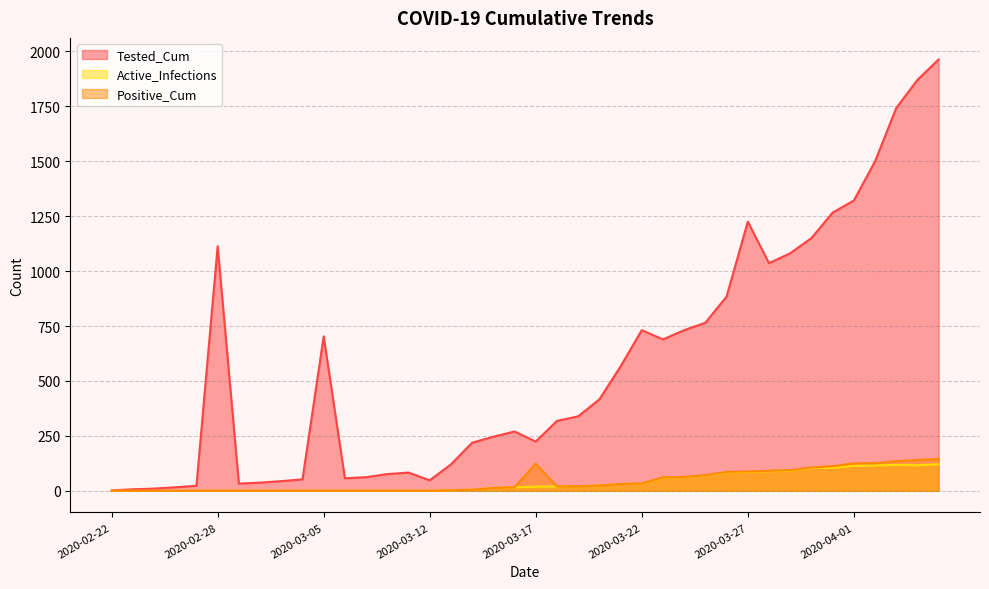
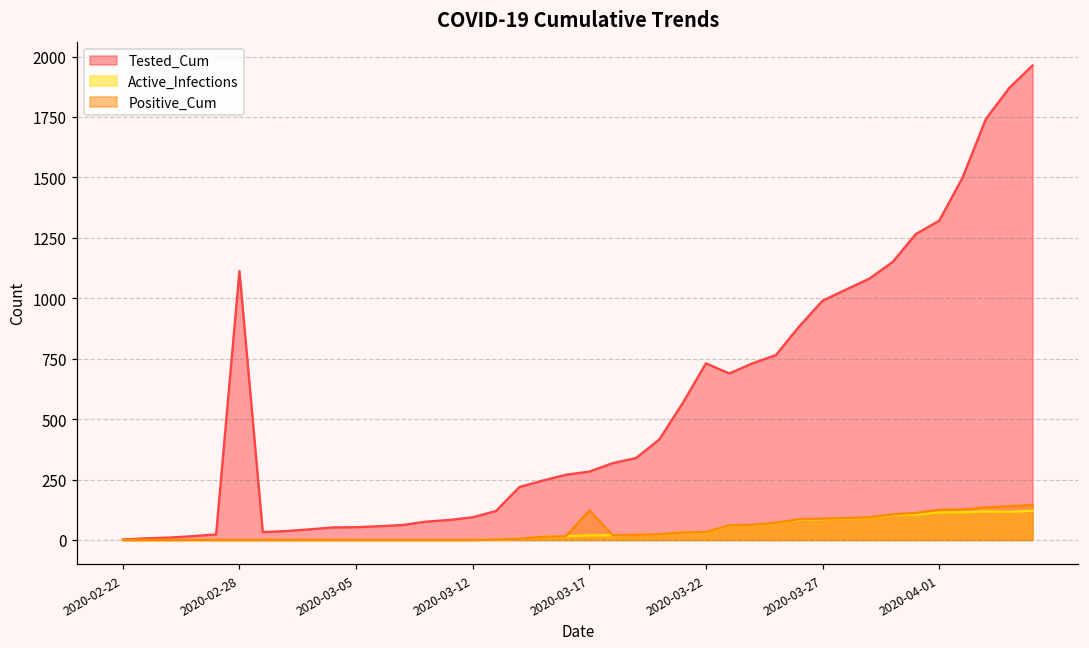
  {
    "Tested_Cum": {
      "2020-02-28": 1110,
-     "2020-03-05": 700,
-     "2020-03-12": 50,
-     "2020-03-17": 220,
+     "2020-03-05": 50,
+     "2020-03-12": 90,
+     "2020-03-17": 280,
      "2020-03-22": 730,
-     "2020-03-27": 1230,
+     "2020-03-27": 990,
      "2020-04-01": 1320
    },
    "Active_Infections": {
      "2020-03-17": 20
    },
    "Positive_Cum": {
      "2020-03-17": 120
    }
  }
